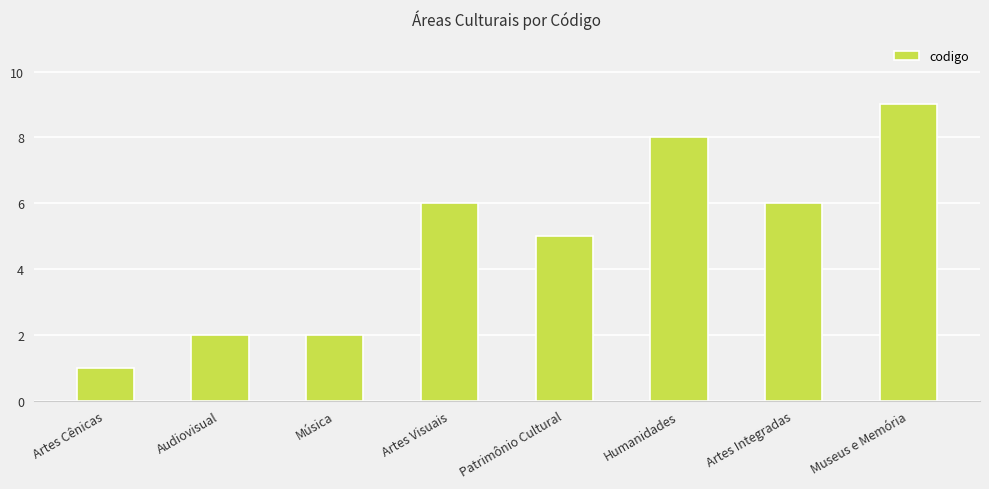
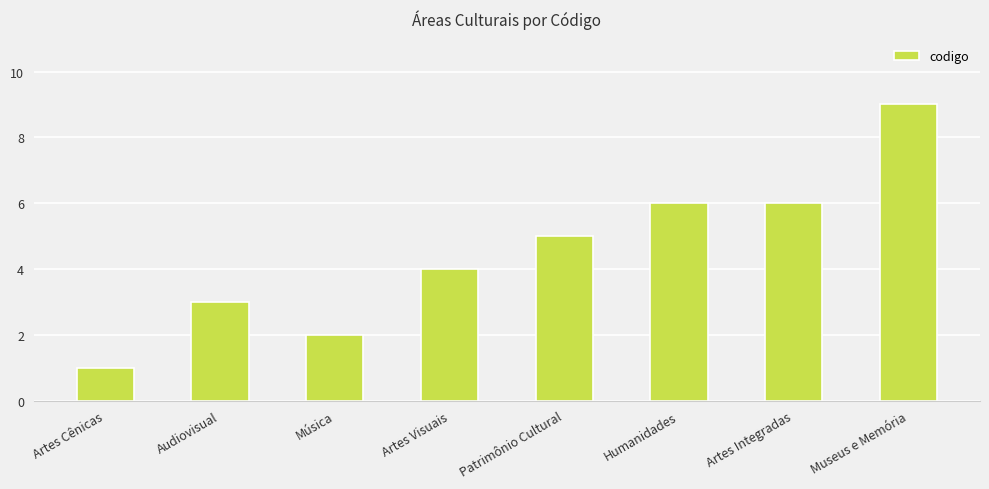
  {
    "Artes Cênicas": 1,
-   "Audiovisual": 2,
+   "Audiovisual": 3,
    "Música": 2,
-   "Artes Visuais": 6,
+   "Artes Visuais": 4,
    "Patrimônio Cultural": 5,
-   "Humanidades": 8,
+   "Humanidades": 6,
    "Artes Integradas": 6,
    "Museus e Memória": 9
  }
